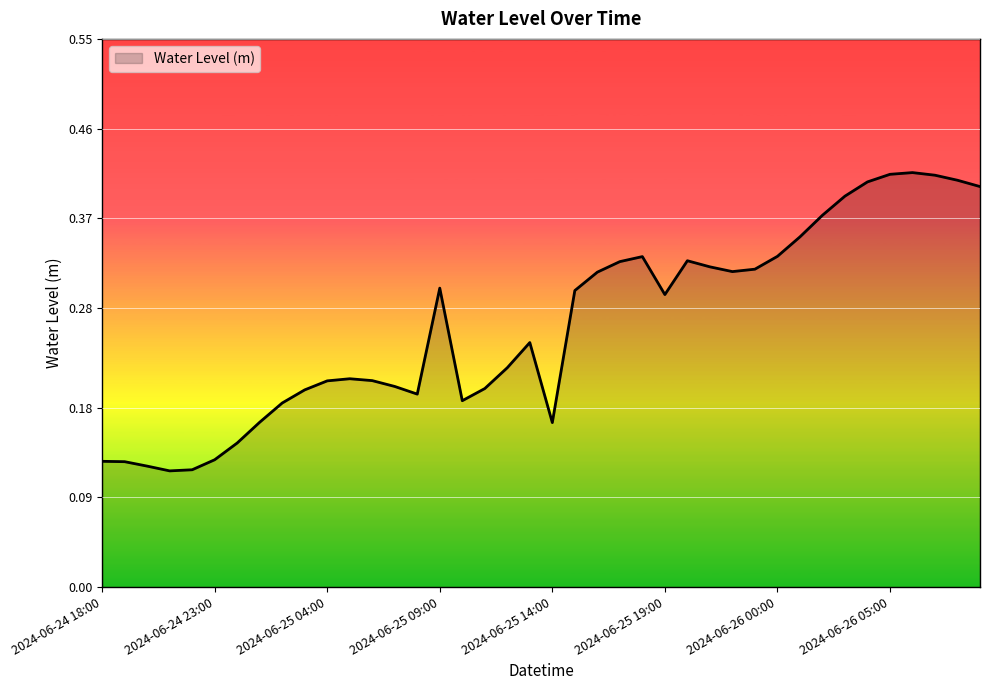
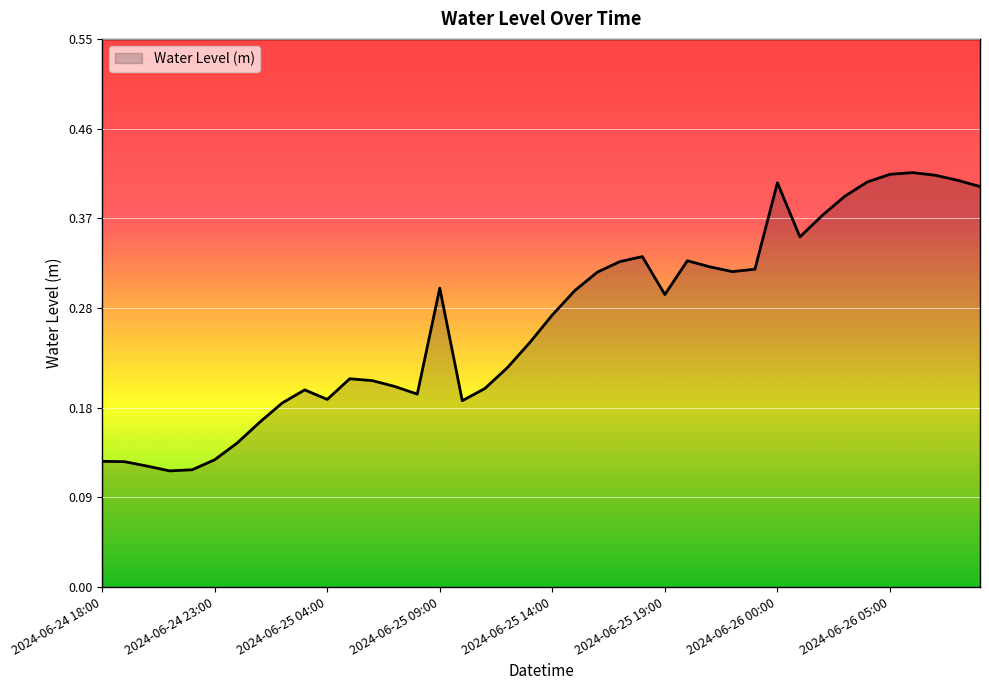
  {
    "2024-06-24 18:00": 0.13,
    "2024-06-24 23:00": 0.13,
-   "2024-06-25 04:00": 0.21,
+   "2024-06-25 04:00": 0.19,
    "2024-06-25 09:00": 0.30,
-   "2024-06-25 14:00": 0.16,
+   "2024-06-25 14:00": 0.27,
    "2024-06-25 19:00": 0.29,
-   "2024-06-26 00:00": 0.33,
+   "2024-06-26 00:00": 0.41,
    "2024-06-26 05:00": 0.41
  }
